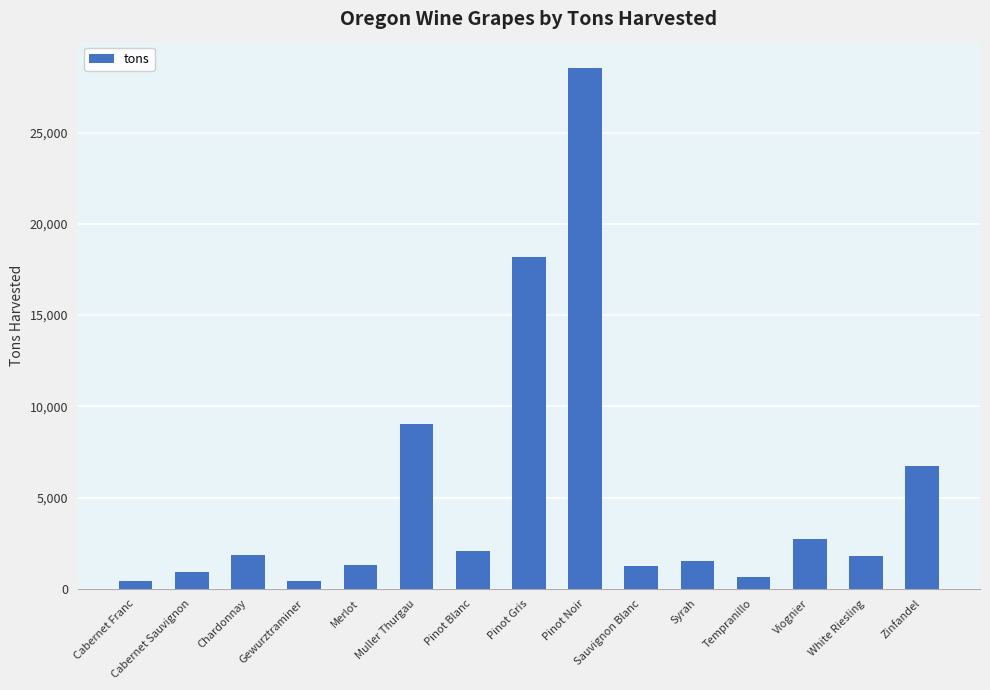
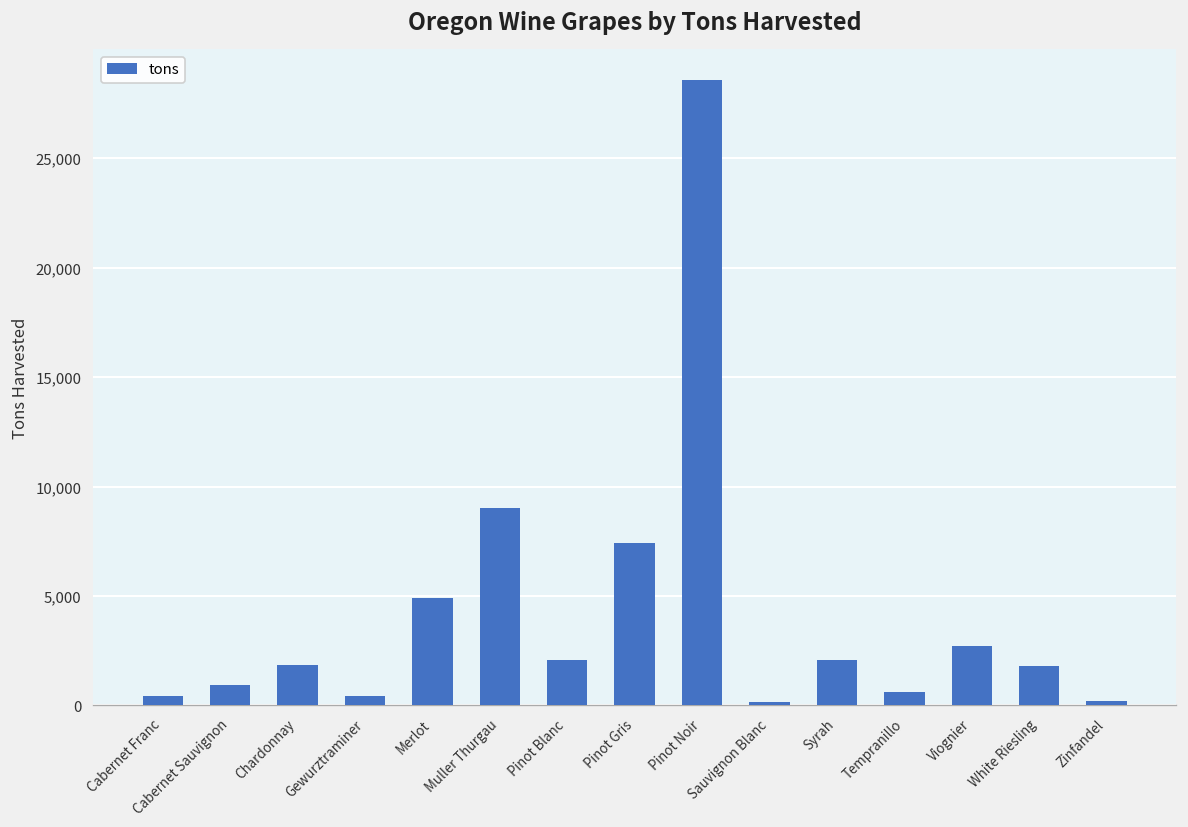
  {
    "Cabernet Franc": "400",
    "Cabernet Sauvignon": "900",
    "Chardonnay": "1,900",
    "Gewurztraminer": "400",
-   "Merlot": "1,300",
+   "Merlot": "4,900",
    "Muller Thurgau": "9,000",
    "Pinot Blanc": "2,100",
-   "Pinot Gris": "18,200",
+   "Pinot Gris": "7,400",
    "Pinot Noir": "28,600",
-   "Sauvignon Blanc": "1,300",
-   "Syrah": "1,500",
+   "Sauvignon Blanc": "200",
+   "Syrah": "2,100",
    "Tempranillo": "600",
    "Viognier": "2,700",
    "White Riesling": "1,800",
-   "Zinfandel": "6,700"
+   "Zinfandel": "200"
  }
